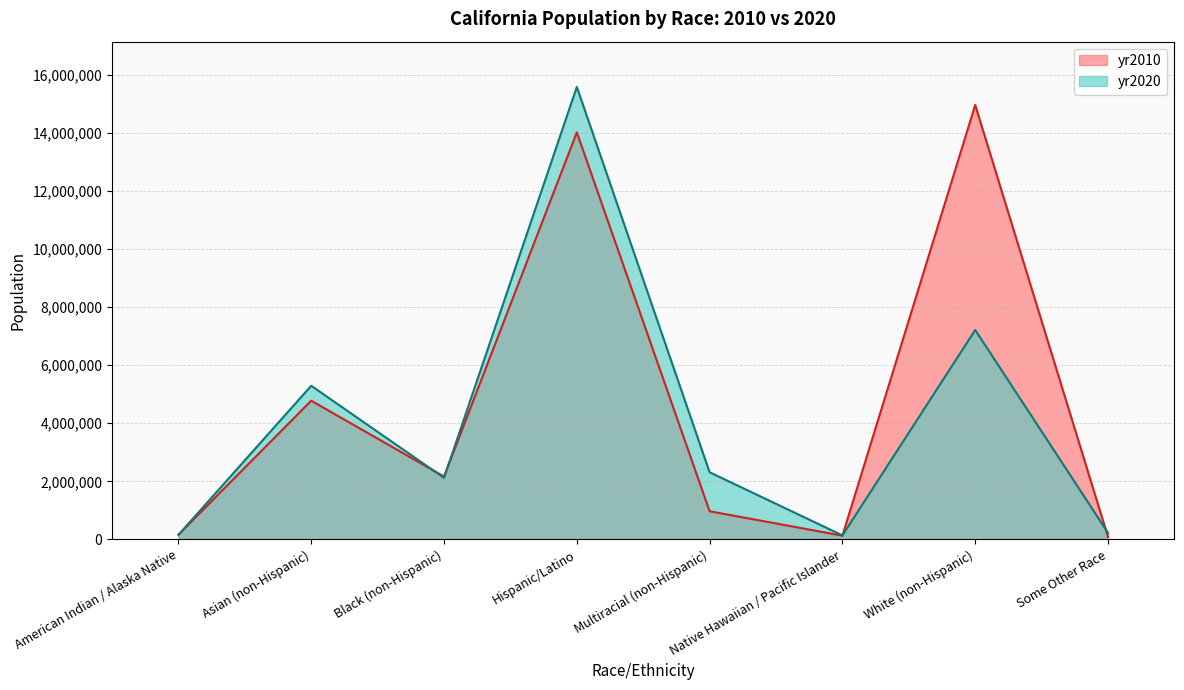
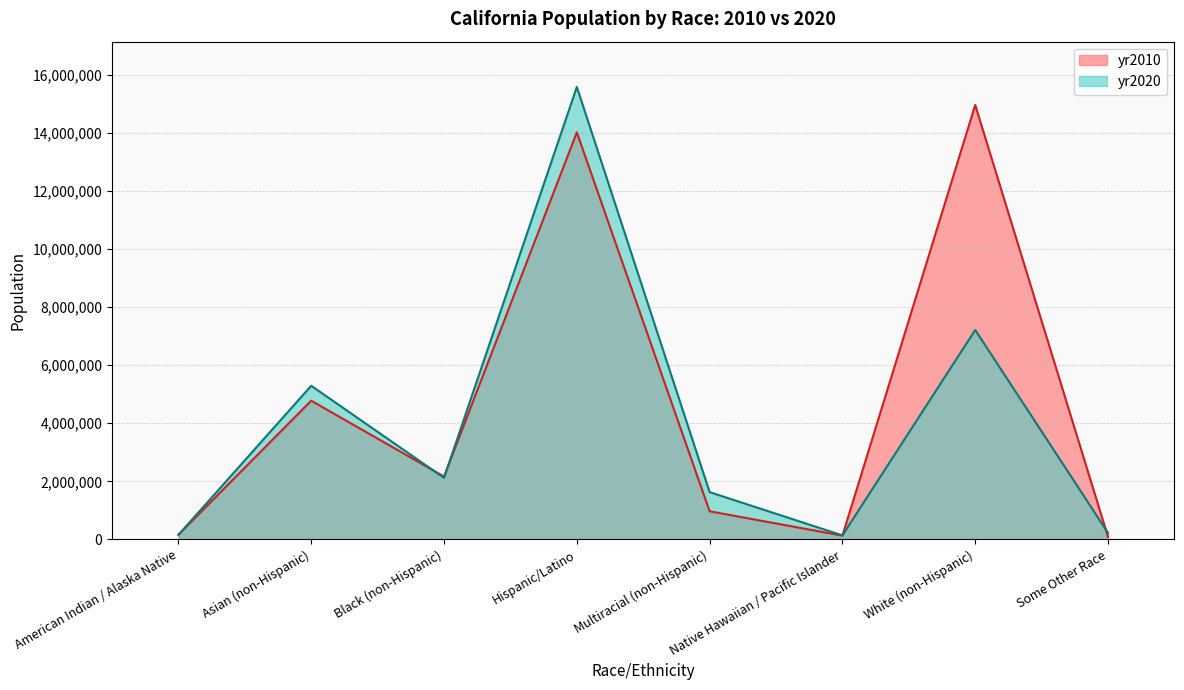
  {
    "yr2010": {
      "Asian (non-Hispanic)": "4,800,000",
      "Hispanic/Latino": "14,000,000",
      "Multiracial (non-Hispanic)": "1,000,000",
      "White (non-Hispanic)": "15,000,000",
      "Some Other Race": "100,000"
    },
    "yr2020": {
      "Asian (non-Hispanic)": "5,300,000",
      "Hispanic/Latino": "15,600,000",
-     "Multiracial (non-Hispanic)": "2,300,000",
+     "Multiracial (non-Hispanic)": "1,600,000",
      "White (non-Hispanic)": "7,200,000",
      "Some Other Race": "200,000"
    }
  }
